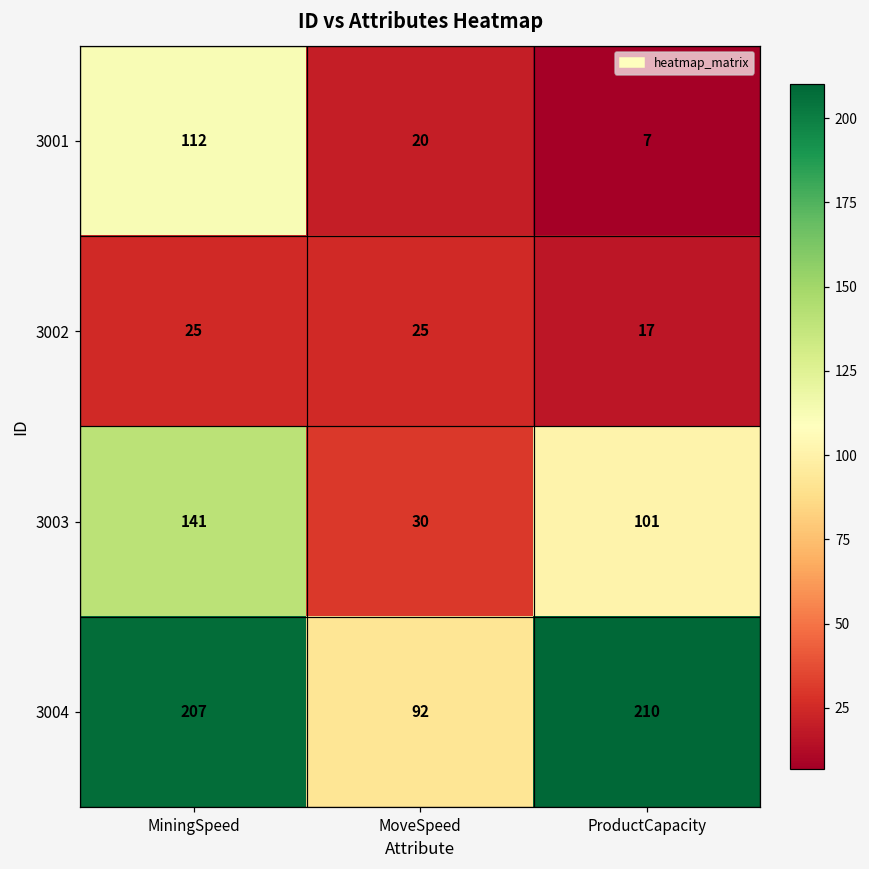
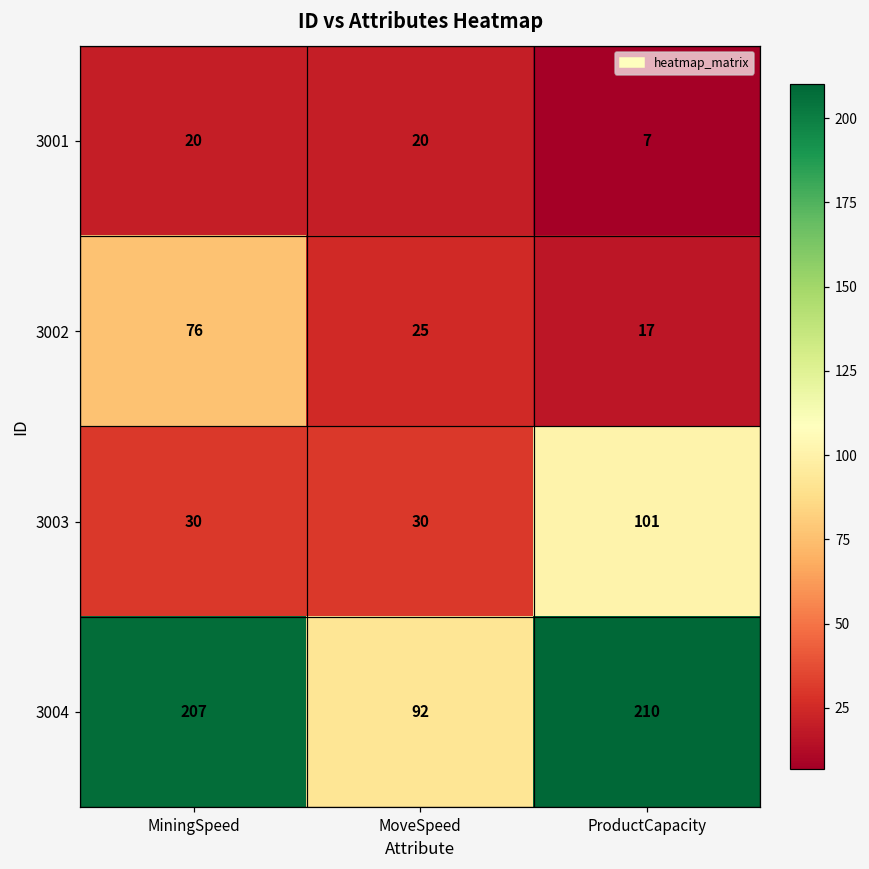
  {
    "3001": {
-     "MiningSpeed": 112,
+     "MiningSpeed": 20,
      "MoveSpeed": 20,
      "ProductCapacity": 7
    },
    "3002": {
-     "MiningSpeed": 25,
+     "MiningSpeed": 76,
      "MoveSpeed": 25,
      "ProductCapacity": 17
    },
    "3003": {
-     "MiningSpeed": 141,
+     "MiningSpeed": 30,
      "MoveSpeed": 30,
      "ProductCapacity": 101
    },
    "3004": {
      "MiningSpeed": 207,
      "MoveSpeed": 92,
      "ProductCapacity": 210
    }
  }
